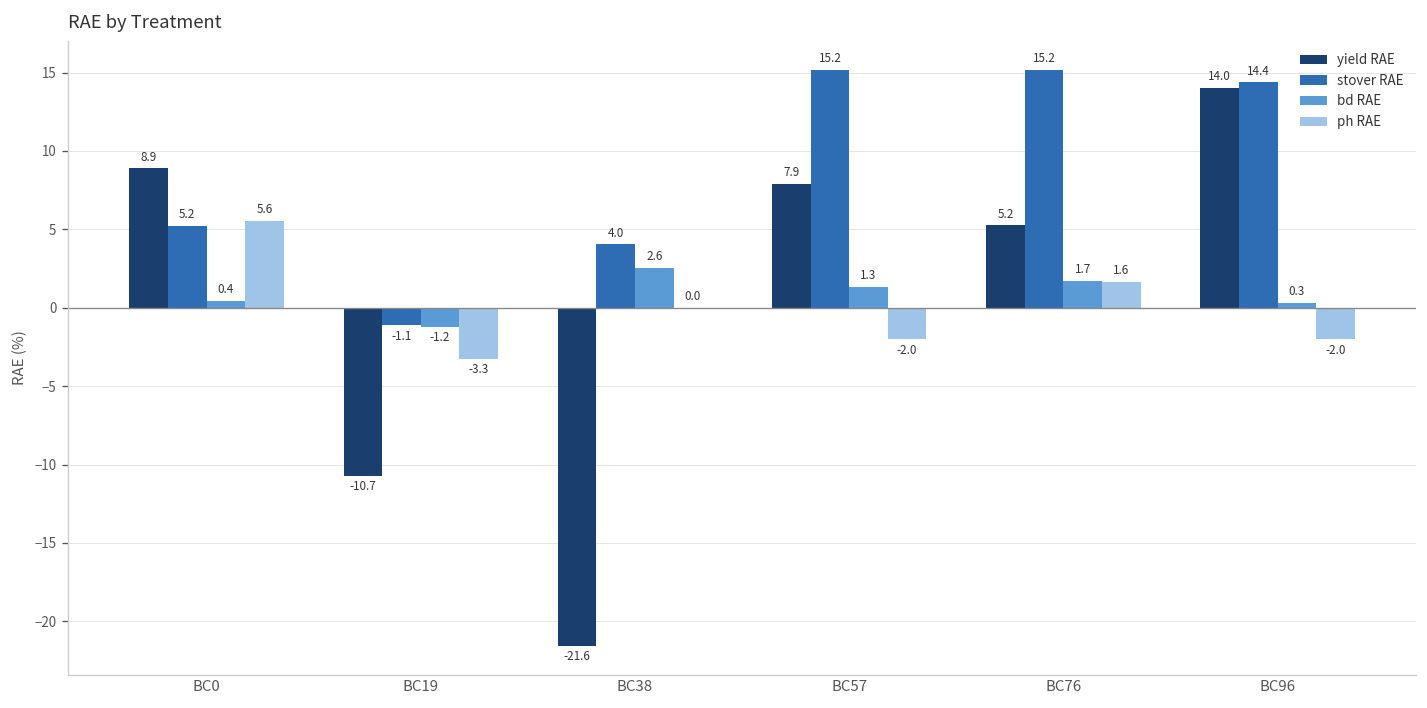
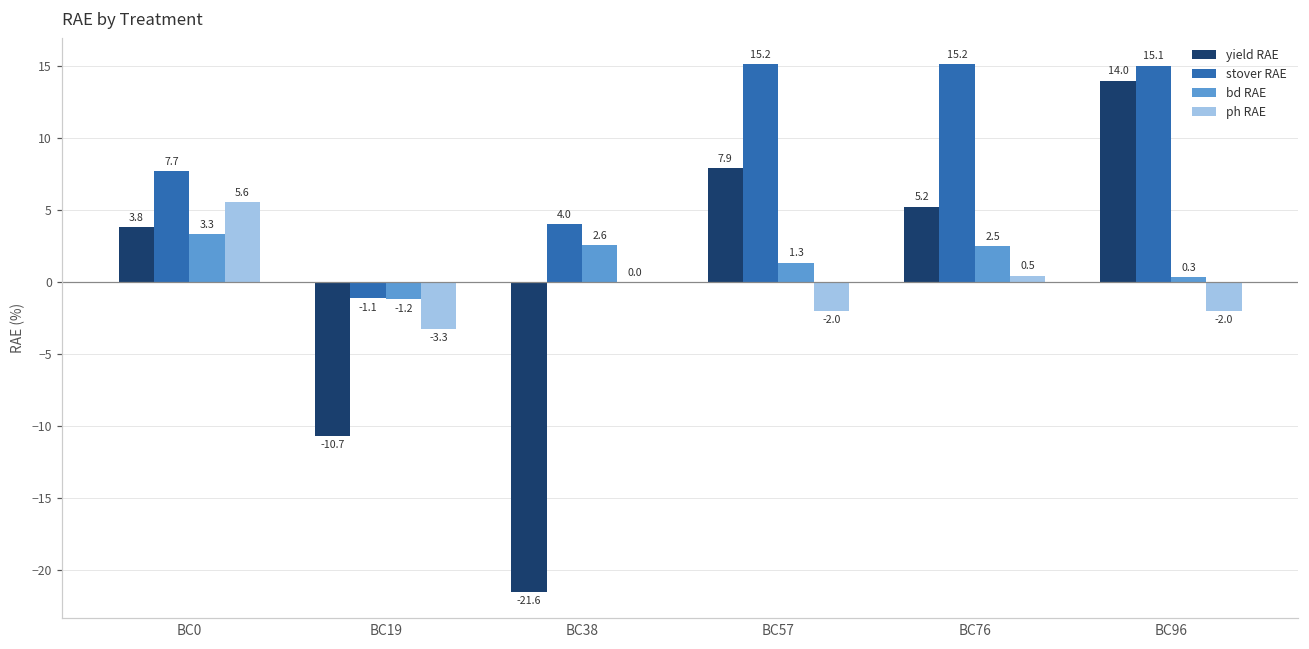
  {
    "yield RAE": {
-     "BC0": 8.9,
+     "BC0": 3.8,
      "BC19": -10.7,
      "BC38": -21.6,
      "BC57": 7.9,
      "BC76": 5.2,
      "BC96": 14.0
    },
    "stover RAE": {
-     "BC0": 5.2,
+     "BC0": 7.7,
      "BC19": -1.1,
      "BC38": 4.0,
      "BC57": 15.2,
      "BC76": 15.2,
-     "BC96": 14.4
+     "BC96": 15.1
    },
    "bd RAE": {
-     "BC0": 0.4,
+     "BC0": 3.3,
      "BC19": -1.2,
      "BC38": 2.6,
      "BC57": 1.3,
-     "BC76": 1.7,
+     "BC76": 2.5,
      "BC96": 0.3
    },
    "ph RAE": {
      "BC0": 5.6,
      "BC19": -3.3,
      "BC38": 0.0,
      "BC57": -2.0,
-     "BC76": 1.6,
+     "BC76": 0.5,
      "BC96": -2.0
    }
  }
